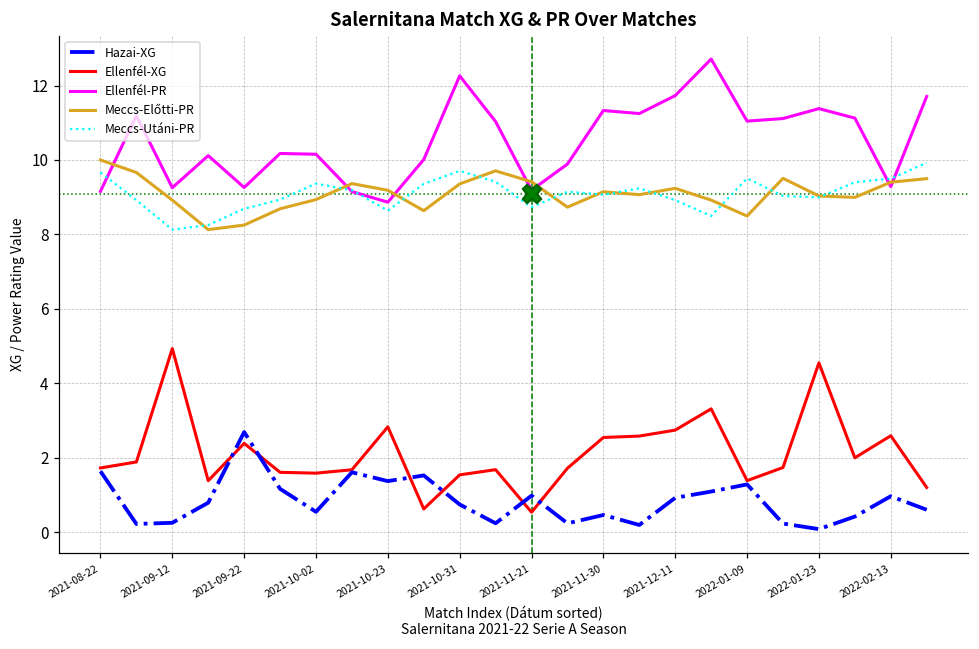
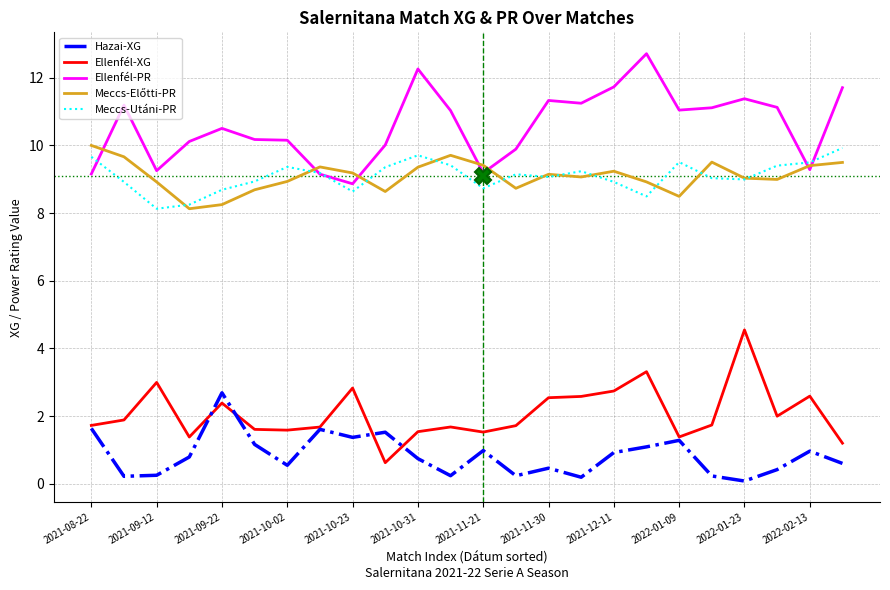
  {
    "Hazai-XG": {
      "2021-08-22": 1.6,
      "2021-09-12": 0.3,
      "2021-09-22": 2.7,
      "2021-10-02": 0.5,
      "2021-10-23": 1.4,
      "2021-10-31": 0.7,
      "2021-11-21": 1.0,
      "2021-11-30": 0.5,
      "2021-12-11": 0.9,
      "2022-01-09": 1.3,
      "2022-01-23": 0.1,
      "2022-02-13": 1.0
    },
    "Ellenfél-XG": {
      "2021-08-22": 1.7,
-     "2021-09-12": 4.9,
+     "2021-09-12": 3.0,
      "2021-09-22": 2.4,
      "2021-10-02": 1.6,
      "2021-10-23": 2.8,
      "2021-10-31": 1.5,
-     "2021-11-21": 0.5,
+     "2021-11-21": 1.5,
      "2021-11-30": 2.5,
      "2021-12-11": 2.7,
      "2022-01-09": 1.4,
      "2022-01-23": 4.5,
      "2022-02-13": 2.6
    },
    "Ellenfél-PR": {
      "2021-08-22": 9.2,
      "2021-09-12": 9.3,
-     "2021-09-22": 9.3,
+     "2021-09-22": 10.5,
      "2021-10-02": 10.2,
      "2021-10-23": 8.9,
      "2021-10-31": 12.3,
      "2021-11-21": 9.2,
      "2021-11-30": 11.3,
      "2021-12-11": 11.7,
      "2022-01-09": 11.0,
      "2022-01-23": 11.4,
      "2022-02-13": 9.3
    },
    "Meccs-Előtti-PR": {
      "2021-08-22": 10.0,
      "2021-09-12": 8.9,
      "2021-09-22": 8.3,
      "2021-10-02": 8.9,
      "2021-10-23": 9.2,
      "2021-10-31": 9.4,
      "2021-11-21": 9.4,
      "2021-11-30": 9.1,
      "2021-12-11": 9.2,
      "2022-01-09": 8.5,
      "2022-02-13": 9.4
    },
    "Meccs-Utáni-PR": {
      "2021-08-22": 9.7,
      "2021-09-12": 8.1,
      "2021-09-22": 8.7,
      "2021-10-02": 9.4,
      "2021-10-23": 8.6,
      "2021-10-31": 9.7,
      "2021-11-21": 8.7,
      "2021-11-30": 9.1,
      "2021-12-11": 8.9,
      "2022-01-09": 9.5,
      "2022-02-13": 9.5
    }
  }
